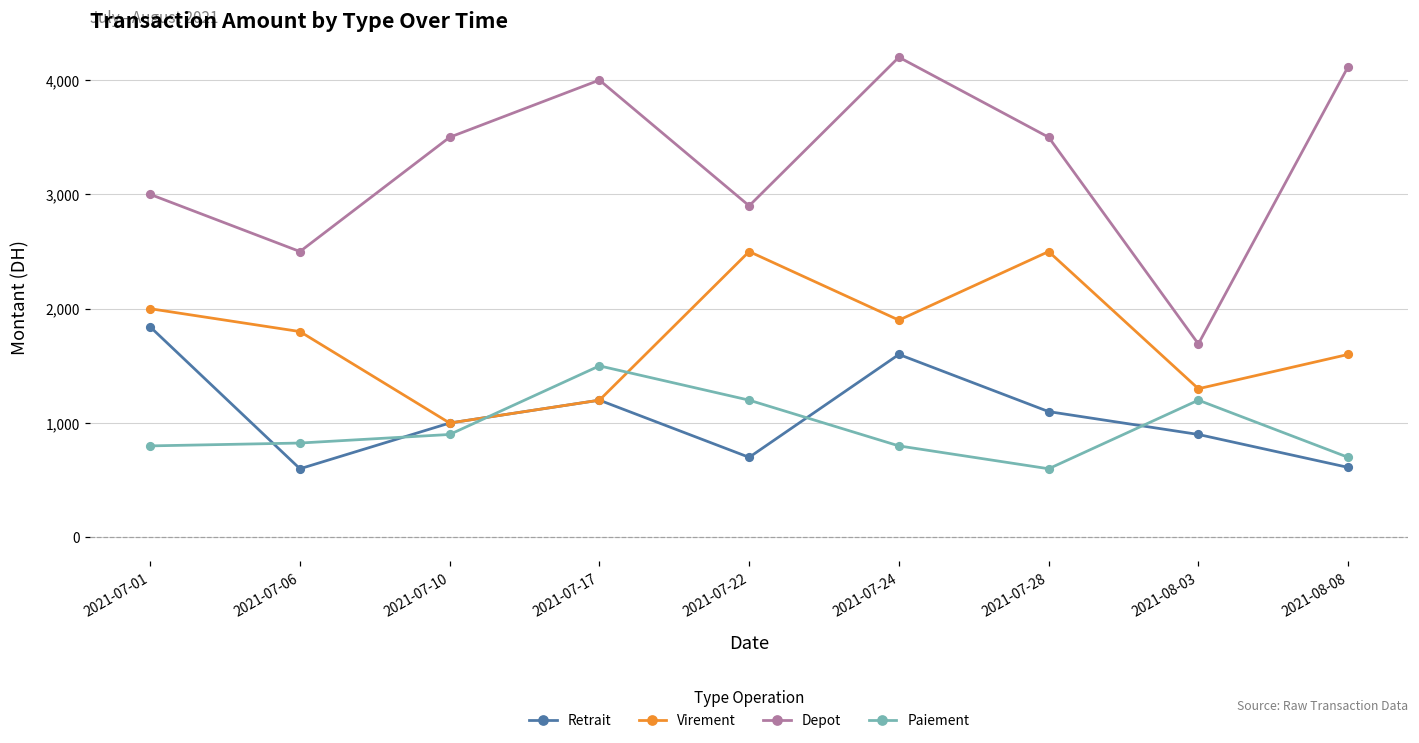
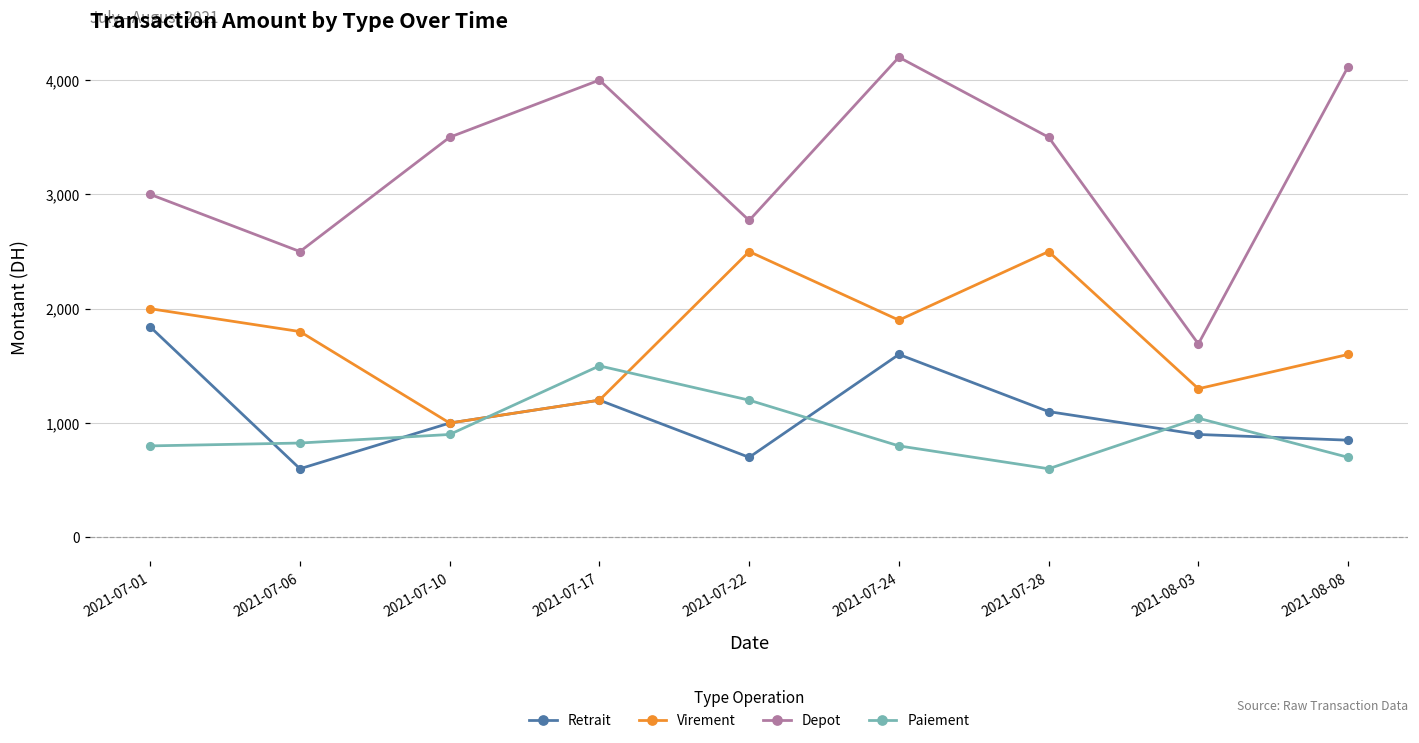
  {
    "Retrait": {
      "2021-07-01": "1,840",
      "2021-07-06": "600",
      "2021-07-22": "700",
      "2021-07-24": "1,600",
      "2021-07-28": "1,100",
      "2021-08-03": "900",
-     "2021-08-08": "610"
+     "2021-08-08": "850"
    },
    "Virement": {
      "2021-07-01": "2,000",
      "2021-07-06": "1,800",
      "2021-07-22": "2,500",
      "2021-07-24": "1,900",
      "2021-07-28": "2,500",
      "2021-08-03": "1,300",
      "2021-08-08": "1,600"
    },
    "Depot": {
      "2021-07-01": "3,000",
      "2021-07-06": "2,500",
      "2021-07-10": "3,500",
      "2021-07-17": "4,000",
-     "2021-07-22": "2,900",
+     "2021-07-22": "2,770",
      "2021-07-24": "4,200",
      "2021-07-28": "3,500",
      "2021-08-03": "1,690",
      "2021-08-08": "4,120"
    },
    "Paiement": {
      "2021-07-01": "800",
      "2021-07-06": "830",
      "2021-07-10": "900",
      "2021-07-17": "1,500",
      "2021-07-22": "1,200",
      "2021-07-24": "800",
      "2021-07-28": "600",
-     "2021-08-03": "1,200",
+     "2021-08-03": "1,040",
      "2021-08-08": "700"
    }
  }
